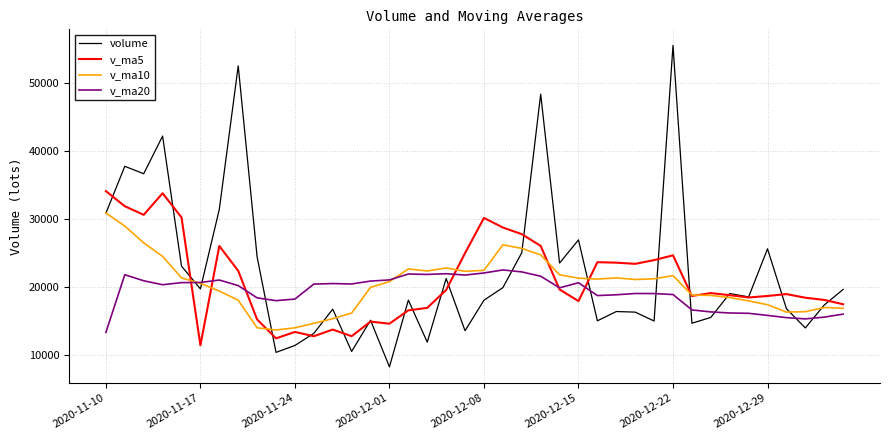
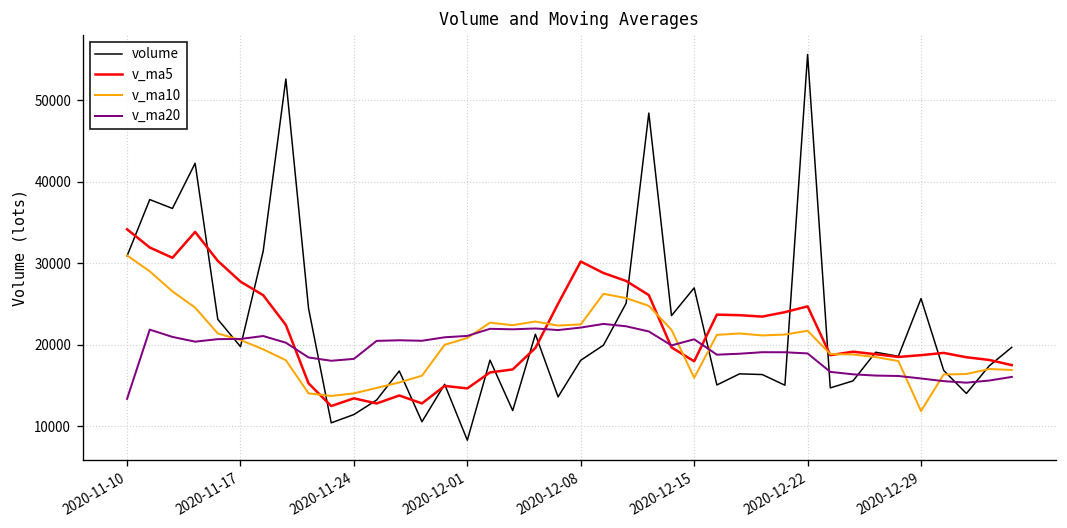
  {
    "volume": {
      "2020-11-17": 20000,
      "2020-11-24": 11000,
      "2020-12-01": 8000,
      "2020-12-08": 18000,
      "2020-12-15": 27000,
      "2020-12-22": 56000,
      "2020-12-29": 26000
    },
    "v_ma5": {
      "2020-11-10": 34000,
-     "2020-11-17": 11000,
+     "2020-11-17": 28000,
      "2020-11-24": 13000,
      "2020-12-01": 15000,
      "2020-12-08": 30000,
      "2020-12-15": 18000,
      "2020-12-22": 25000,
      "2020-12-29": 19000
    },
    "v_ma10": {
      "2020-11-24": 14000,
      "2020-12-08": 22000,
-     "2020-12-15": 21000,
+     "2020-12-15": 16000,
      "2020-12-22": 22000,
-     "2020-12-29": 17000
+     "2020-12-29": 12000
    },
    "v_ma20": {
      "2020-11-10": 13000,
      "2020-11-24": 18000,
      "2020-12-08": 22000,
      "2020-12-15": 21000,
      "2020-12-22": 19000,
      "2020-12-29": 16000
    }
  }
